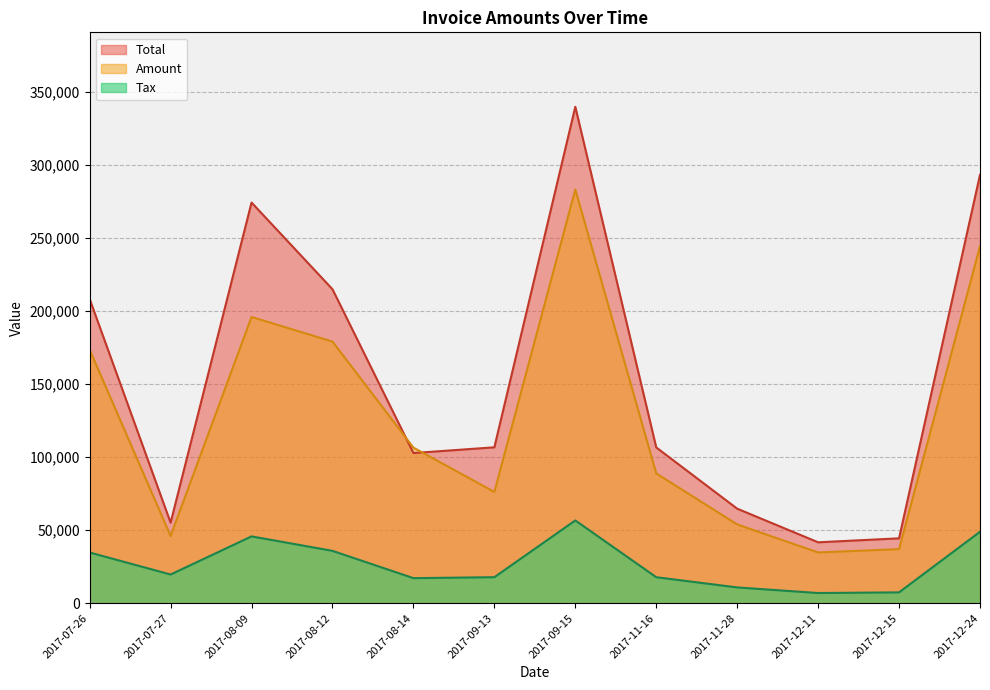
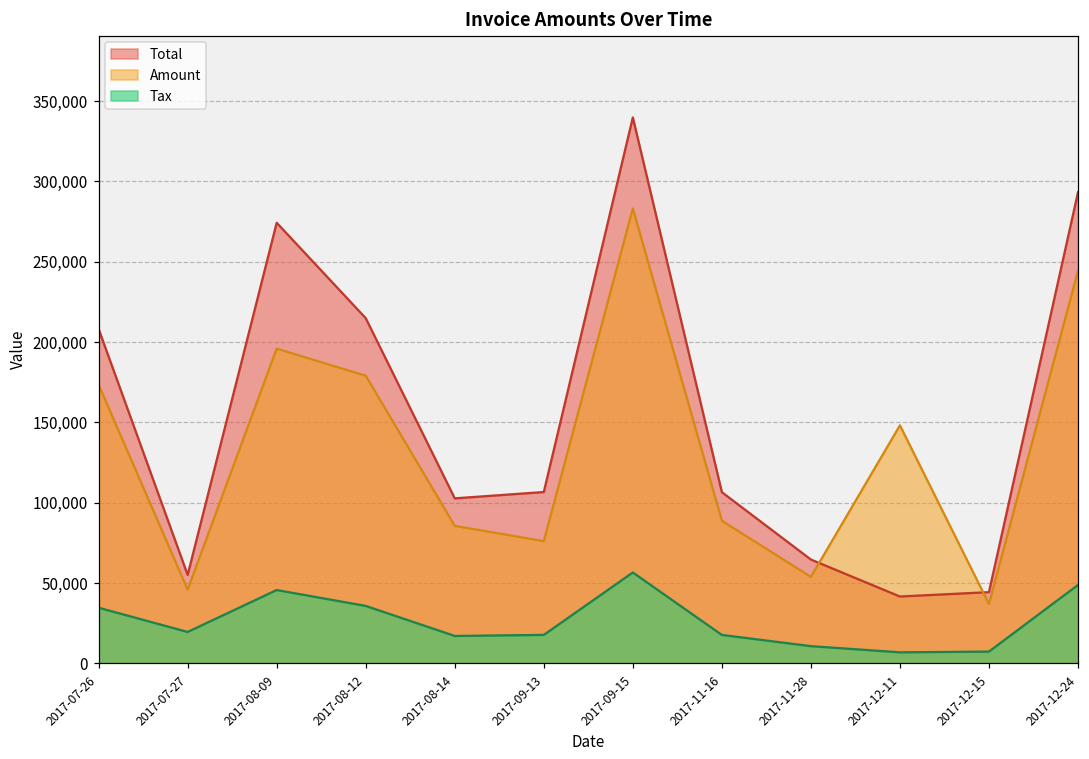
  {
    "Total": {
      "2017-07-26": "208,000",
      "2017-07-27": "55,000",
      "2017-08-09": "274,000",
      "2017-08-12": "215,000",
      "2017-08-14": "103,000",
      "2017-09-13": "107,000",
      "2017-09-15": "340,000",
      "2017-11-16": "107,000",
      "2017-11-28": "65,000",
      "2017-12-11": "42,000",
      "2017-12-15": "44,000",
      "2017-12-24": "293,000"
    },
    "Amount": {
      "2017-07-26": "173,000",
      "2017-07-27": "46,000",
      "2017-08-09": "196,000",
      "2017-08-12": "179,000",
-     "2017-08-14": "106,000",
+     "2017-08-14": "86,000",
      "2017-09-13": "76,000",
      "2017-09-15": "283,000",
      "2017-11-16": "89,000",
      "2017-11-28": "54,000",
-     "2017-12-11": "35,000",
+     "2017-12-11": "148,000",
      "2017-12-15": "37,000",
      "2017-12-24": "244,000"
    },
    "Tax": {
      "2017-07-26": "35,000",
      "2017-07-27": "20,000",
      "2017-08-09": "46,000",
      "2017-08-12": "36,000",
      "2017-08-14": "17,000",
      "2017-09-13": "18,000",
      "2017-09-15": "57,000",
      "2017-11-16": "18,000",
      "2017-11-28": "11,000",
      "2017-12-11": "7,000",
      "2017-12-15": "7,000",
      "2017-12-24": "49,000"
    }
  }
